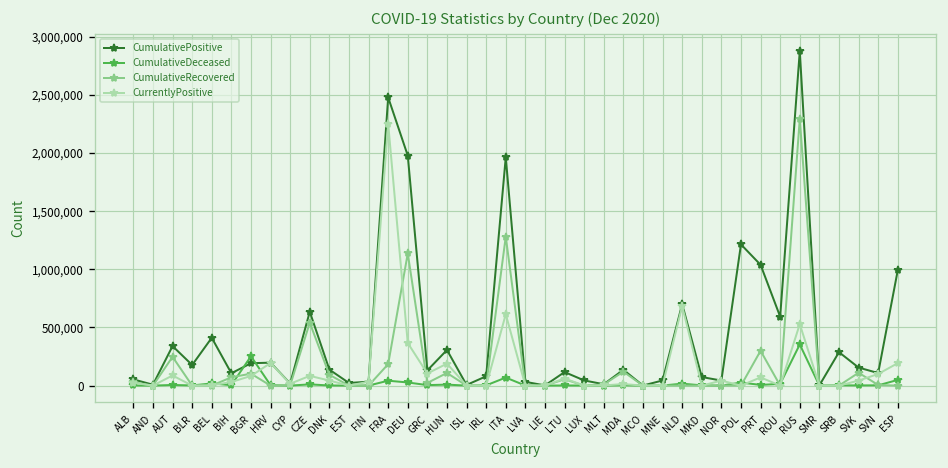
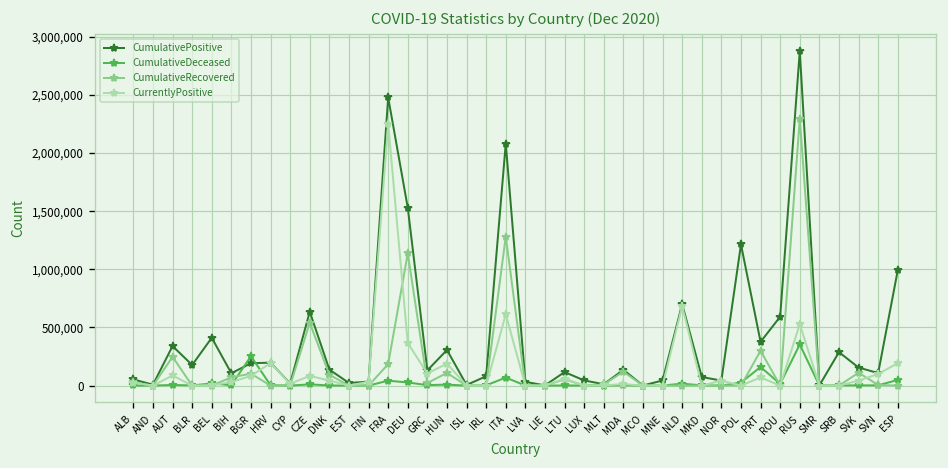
  {
    "CumulativePositive": {
      "AUT": "300,000",
      "BLR": "200,000",
      "BEL": "400,000",
      "BIH": "100,000",
      "BGR": "200,000",
      "CZE": "600,000",
      "DNK": "100,000",
      "FRA": "2,500,000",
-     "DEU": "2,000,000",
+     "DEU": "1,500,000",
      "GRC": "100,000",
      "HUN": "300,000",
      "IRL": "100,000",
-     "ITA": "2,000,000",
+     "ITA": "2,100,000",
      "LVA": "0",
      "LTU": "100,000",
      "LUX": "0",
      "MNE": "0",
      "MKD": "100,000",
      "POL": "1,200,000",
-     "PRT": "1,000,000",
+     "PRT": "400,000",
      "ROU": "600,000",
      "RUS": "2,900,000",
      "SRB": "300,000",
      "SVK": "200,000",
      "ESP": "1,000,000"
    },
    "CumulativeDeceased": {
      "AUT": "0",
      "BIH": "0",
      "BGR": "300,000",
      "CZE": "0",
      "DNK": "0",
      "FRA": "0",
      "DEU": "0",
      "HUN": "0",
      "ITA": "100,000",
      "LTU": "0",
-     "PRT": "0",
+     "PRT": "200,000",
      "RUS": "400,000",
      "SVK": "0",
      "ESP": "0"
    }
  }
